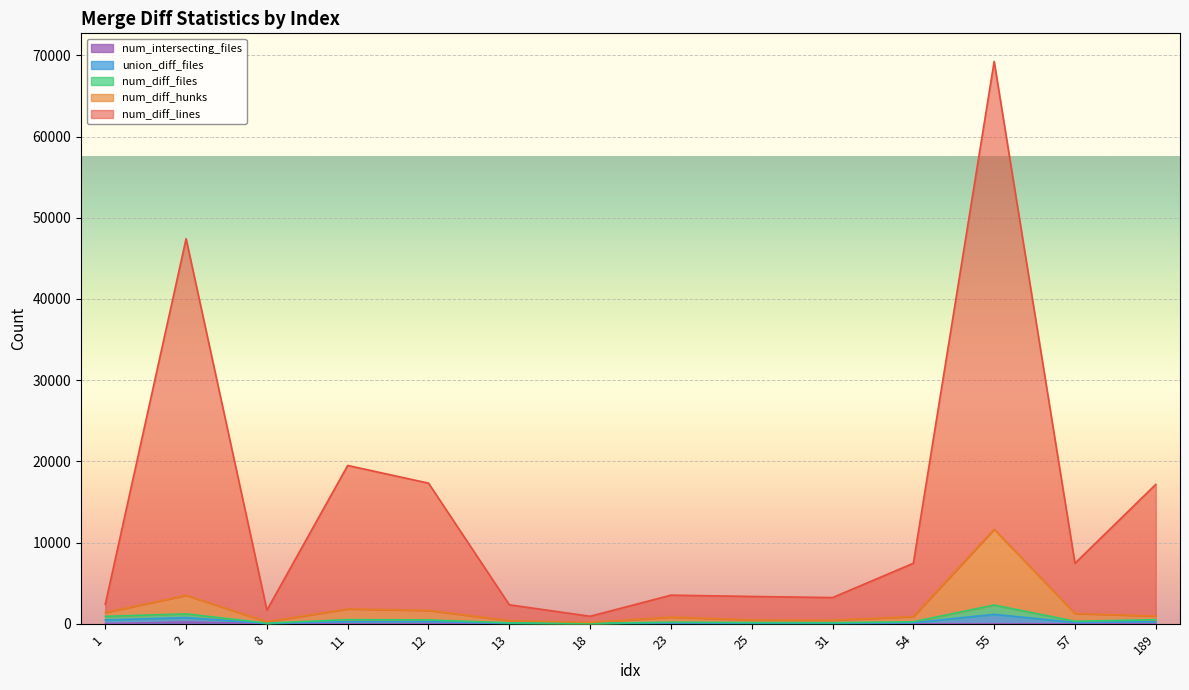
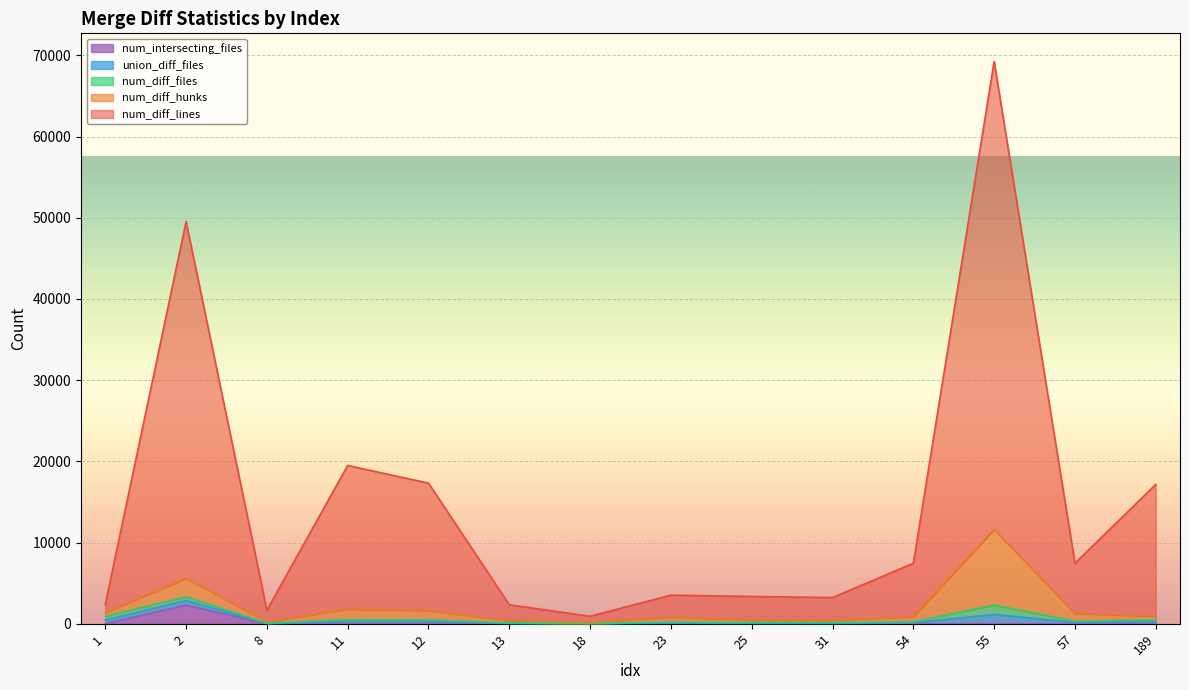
  {
    "num_intersecting_files": {
      "1": 0,
-     "2": 0,
+     "2": 2000,
      "55": 0
    },
    "union_diff_files": {
      "1": 0,
      "2": 1000,
      "55": 1000
    },
    "num_diff_files": {
      "1": 0,
      "2": 0,
      "55": 1000
    }
  }
